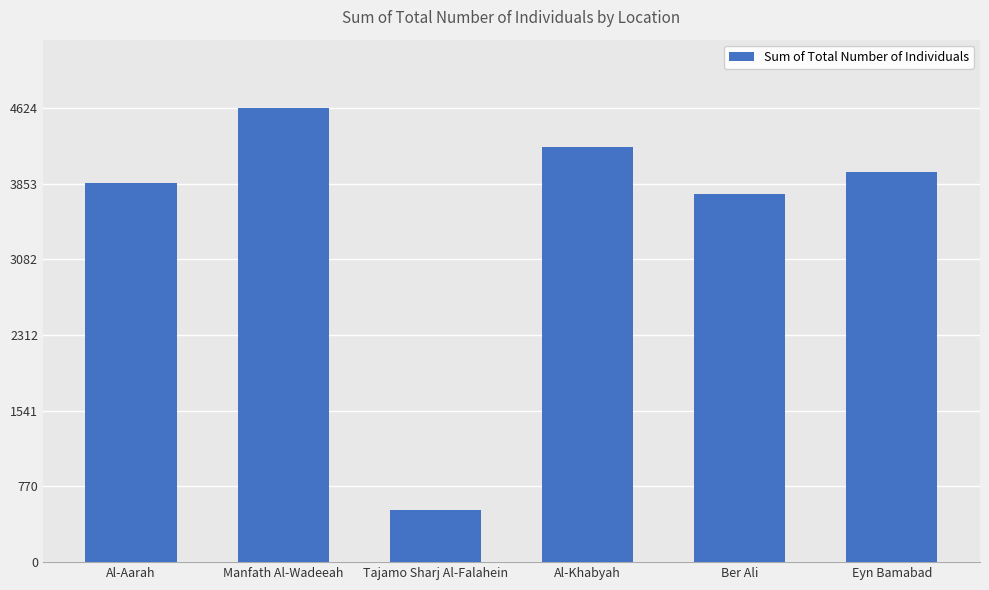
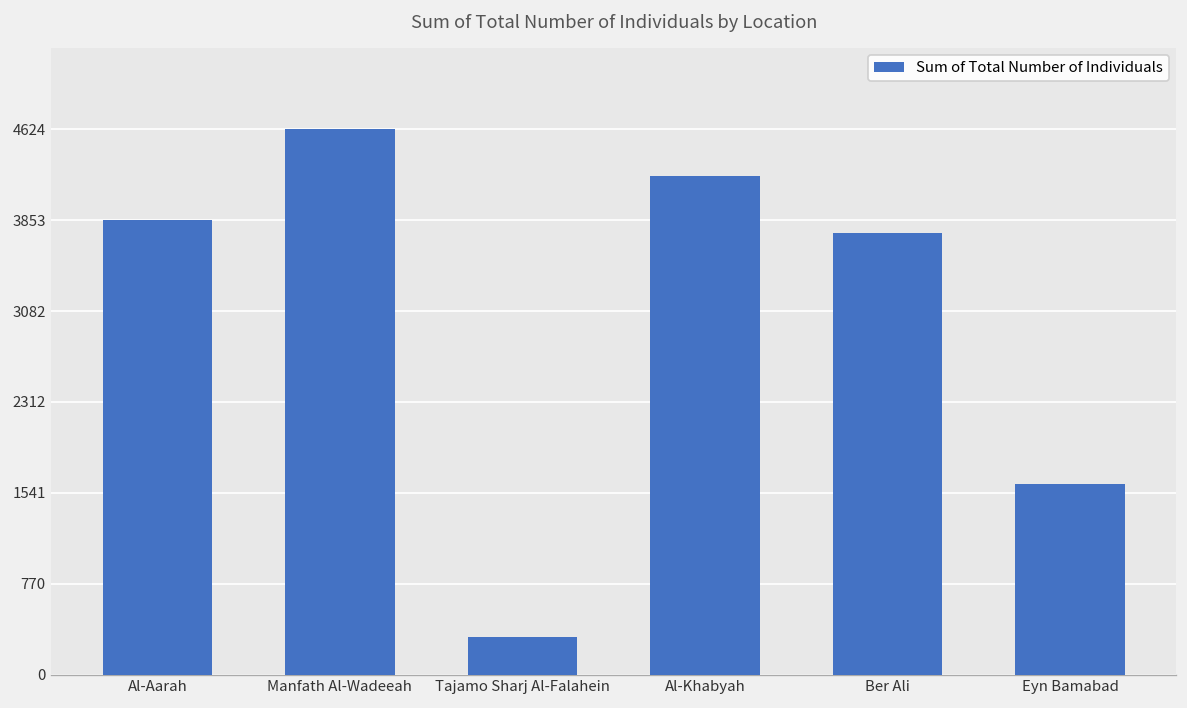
  {
    "Al-Aarah": 3900,
    "Manfath Al-Wadeeah": 4600,
-   "Tajamo Sharj Al-Falahein": 500,
+   "Tajamo Sharj Al-Falahein": 300,
    "Al-Khabyah": 4200,
    "Ber Ali": 3700,
-   "Eyn Bamabad": 4000
+   "Eyn Bamabad": 1600
  }
